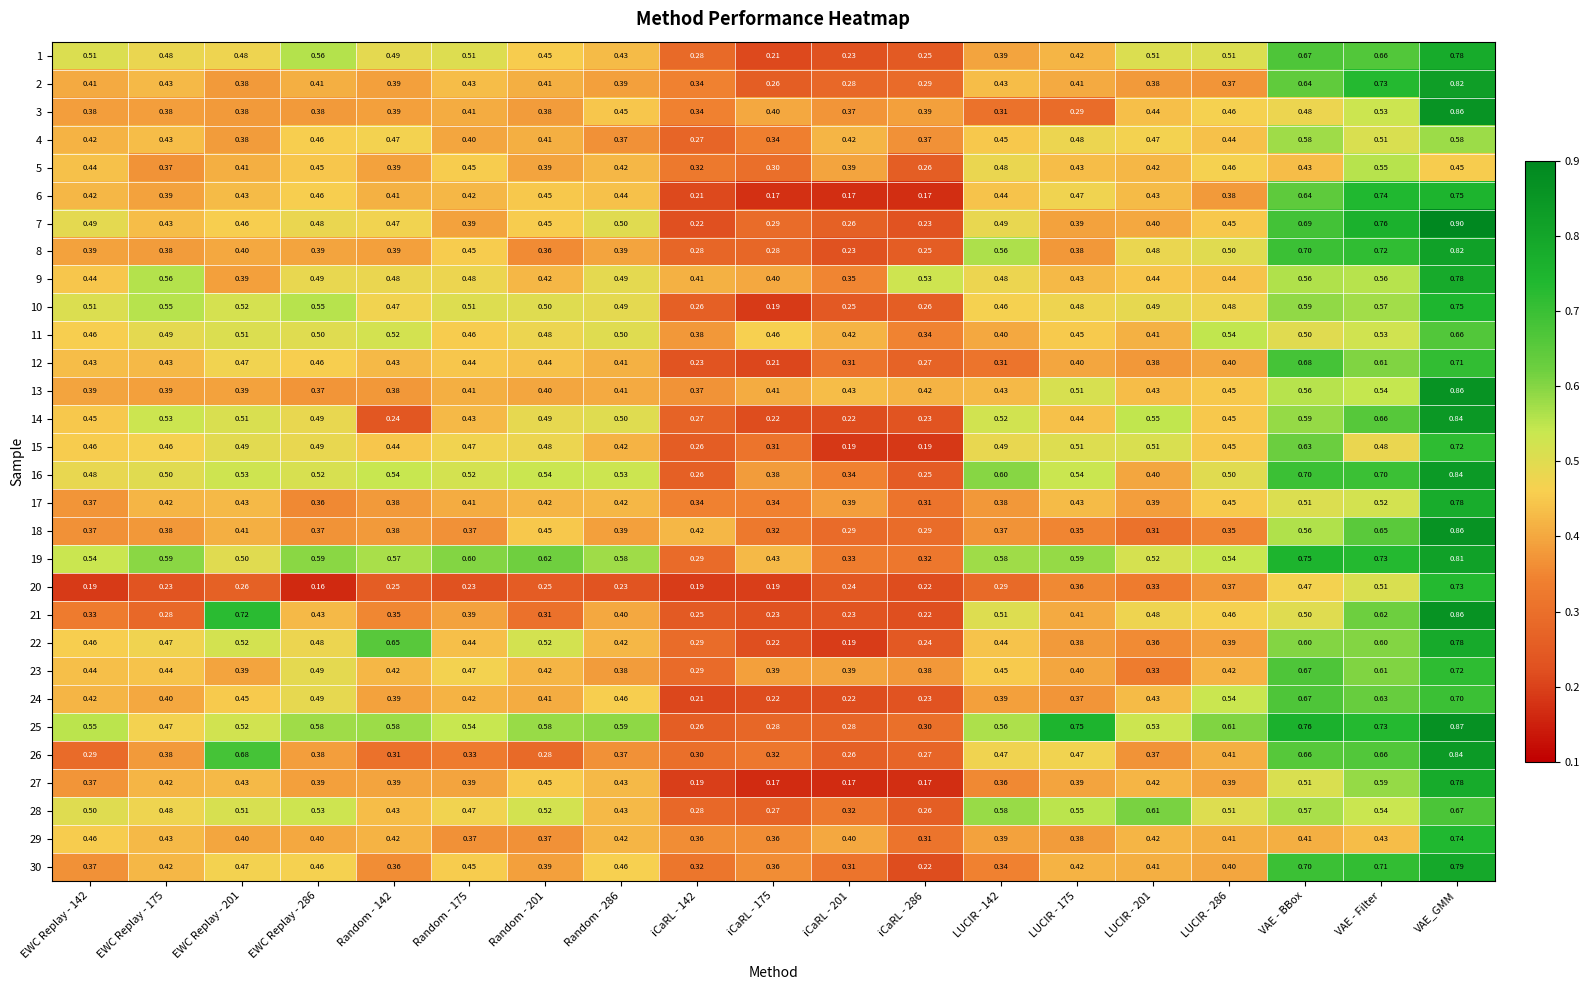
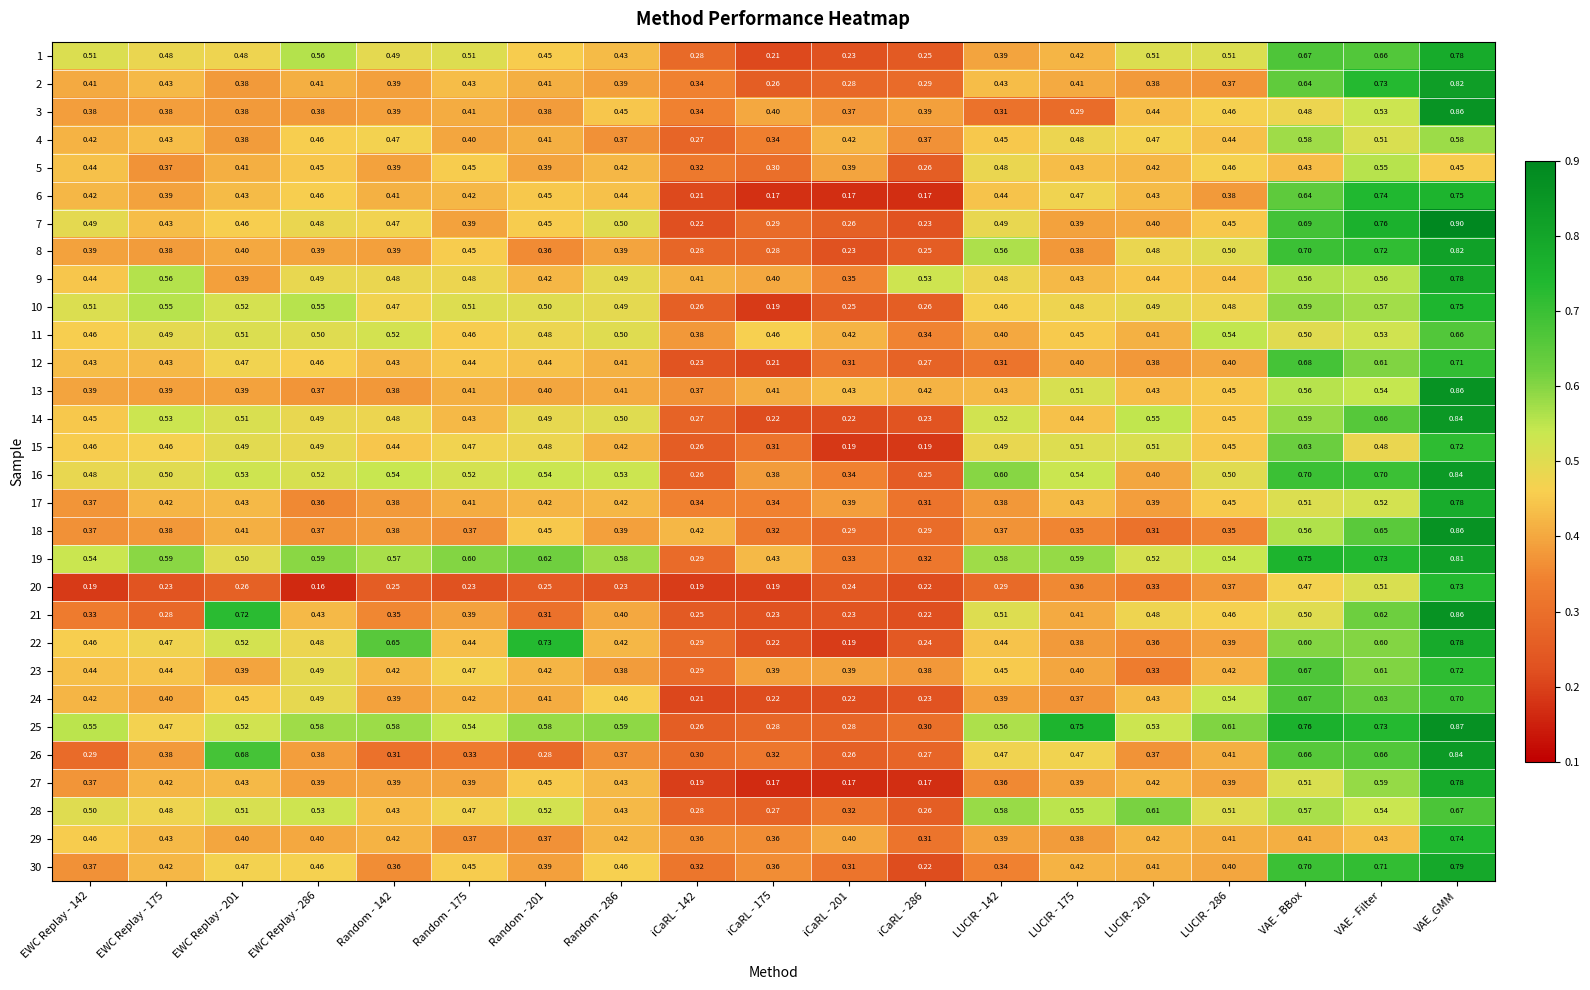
  {
    "14": {
      "EWC Replay - 142": 0.45,
      "EWC Replay - 175": 0.53,
      "EWC Replay - 201": 0.51,
      "EWC Replay - 286": 0.49,
-     "Random - 142": 0.24,
+     "Random - 142": 0.48,
      "Random - 175": 0.43,
      "Random - 201": 0.49,
      "Random - 286": 0.50,
      "iCaRL - 142": 0.27,
      "iCaRL - 175": 0.22,
      "iCaRL - 201": 0.22,
      "iCaRL - 286": 0.23,
      "LUCIR - 142": 0.52,
      "LUCIR - 175": 0.44,
      "LUCIR - 201": 0.55,
      "LUCIR - 286": 0.45,
      "VAE - BBox": 0.59,
      "VAE - Filter": 0.66,
      "VAE_GMM": 0.84
    },
    "22": {
      "EWC Replay - 142": 0.46,
      "EWC Replay - 175": 0.47,
      "EWC Replay - 201": 0.52,
      "EWC Replay - 286": 0.48,
      "Random - 142": 0.65,
      "Random - 175": 0.44,
-     "Random - 201": 0.52,
+     "Random - 201": 0.73,
      "Random - 286": 0.42,
      "iCaRL - 142": 0.29,
      "iCaRL - 175": 0.22,
      "iCaRL - 201": 0.19,
      "iCaRL - 286": 0.24,
      "LUCIR - 142": 0.44,
      "LUCIR - 175": 0.38,
      "LUCIR - 201": 0.36,
      "LUCIR - 286": 0.39,
      "VAE - BBox": 0.60,
      "VAE - Filter": 0.60,
      "VAE_GMM": 0.78
    }
  }
